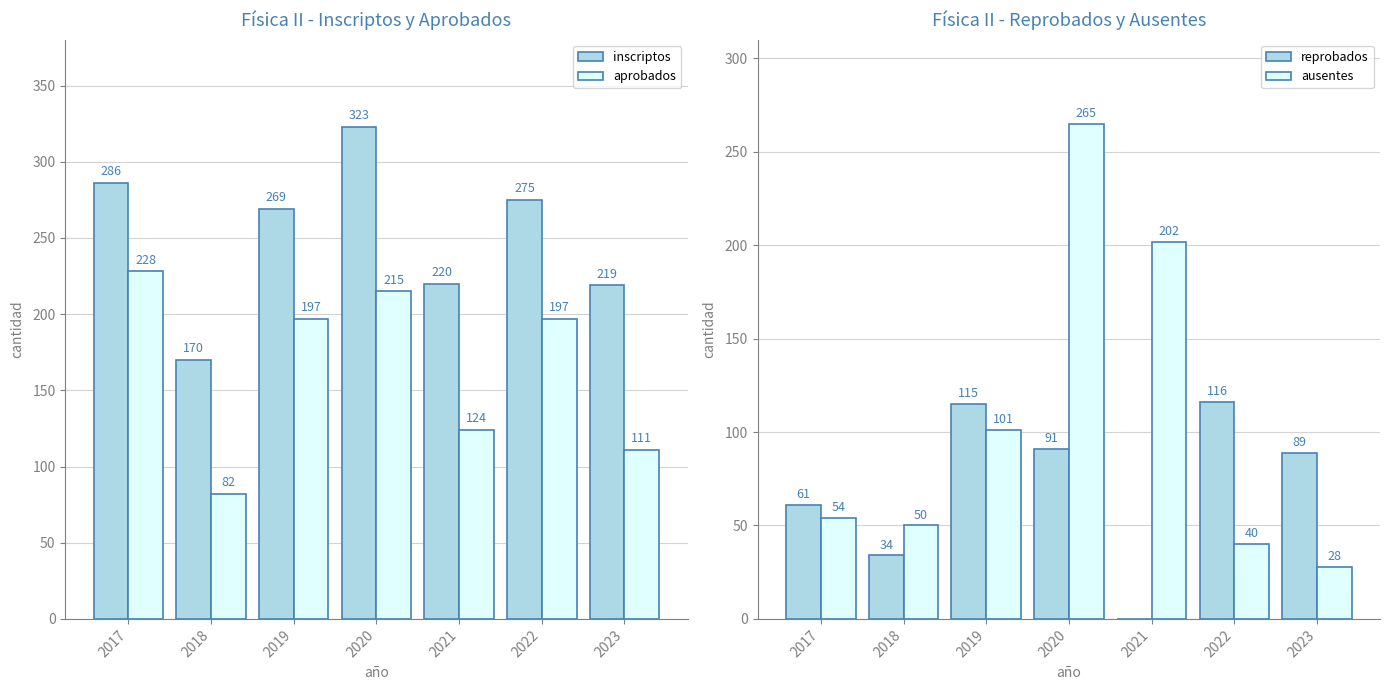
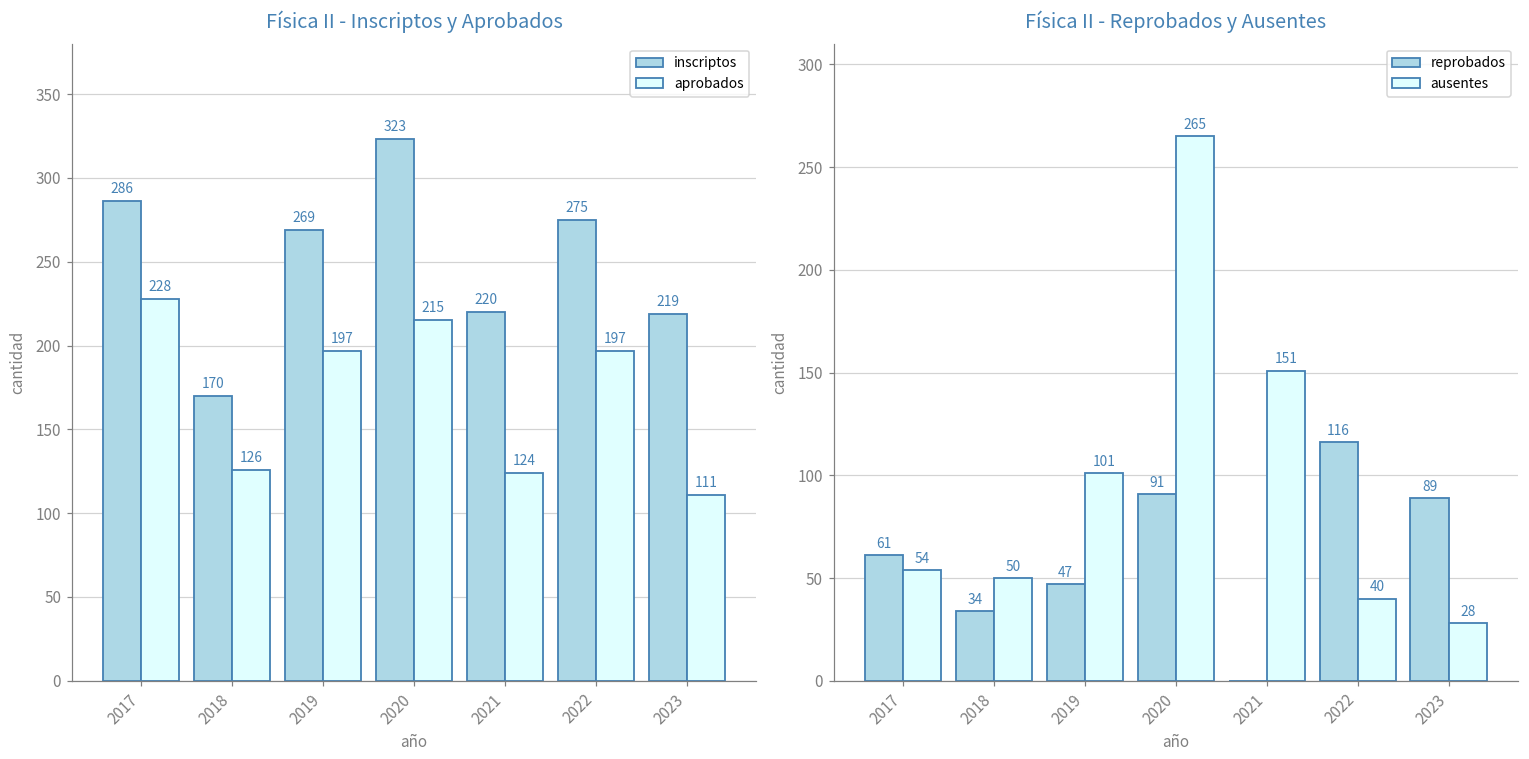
  {
    "Física II - Inscriptos y Aprobados": {
      "inscriptos": {
        "2017": 286,
        "2018": 170,
        "2019": 269,
        "2020": 323,
        "2021": 220,
        "2022": 275,
        "2023": 219
      },
      "aprobados": {
        "2017": 228,
-       "2018": 82,
+       "2018": 126,
        "2019": 197,
        "2020": 215,
        "2021": 124,
        "2022": 197,
        "2023": 111
      }
    },
    "Física II - Reprobados y Ausentes": {
      "reprobados": {
        "2017": 61,
        "2018": 34,
-       "2019": 115,
+       "2019": 47,
        "2020": 91,
        "2022": 116,
        "2023": 89
      },
      "ausentes": {
        "2017": 54,
        "2018": 50,
        "2019": 101,
        "2020": 265,
-       "2021": 202,
+       "2021": 151,
        "2022": 40,
        "2023": 28
      }
    }
  }
